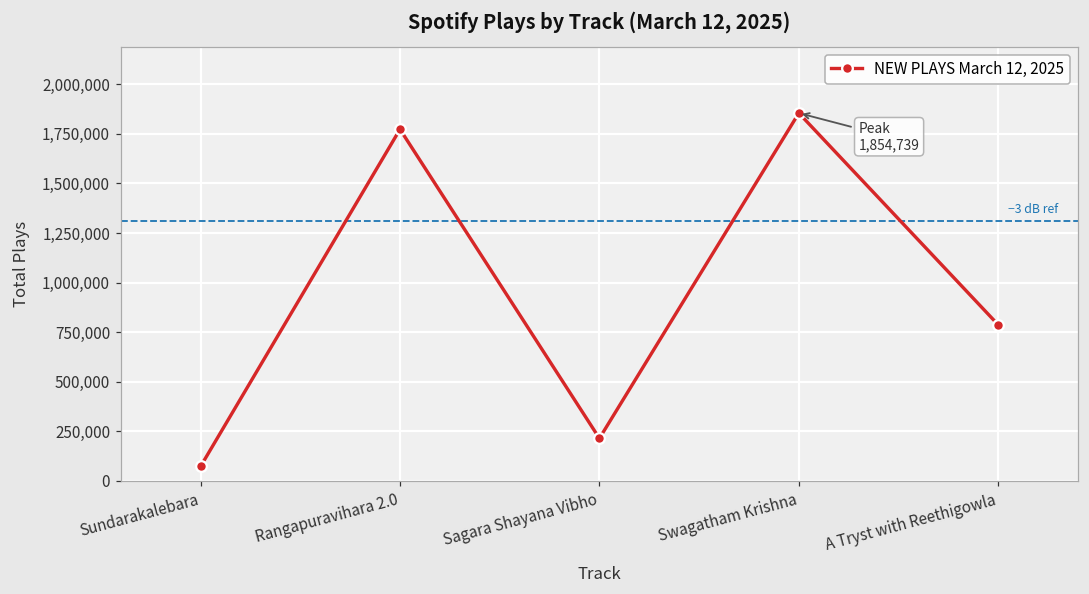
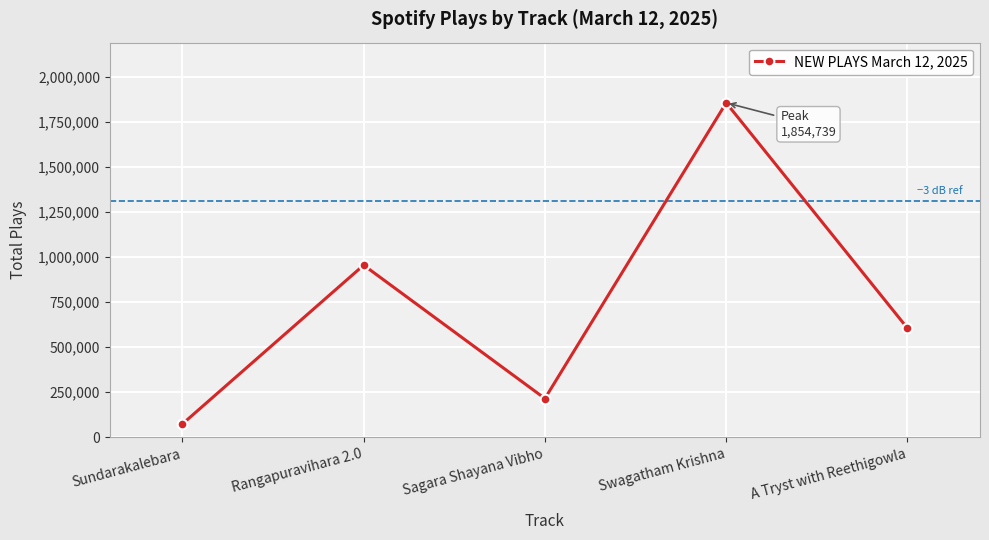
  {
    "Sundarakalebara": "70,000",
-   "Rangapuravihara 2.0": "1,770,000",
+   "Rangapuravihara 2.0": "950,000",
    "Sagara Shayana Vibho": "210,000",
-   "A Tryst with Reethigowla": "790,000"
+   "A Tryst with Reethigowla": "600,000"
  }
